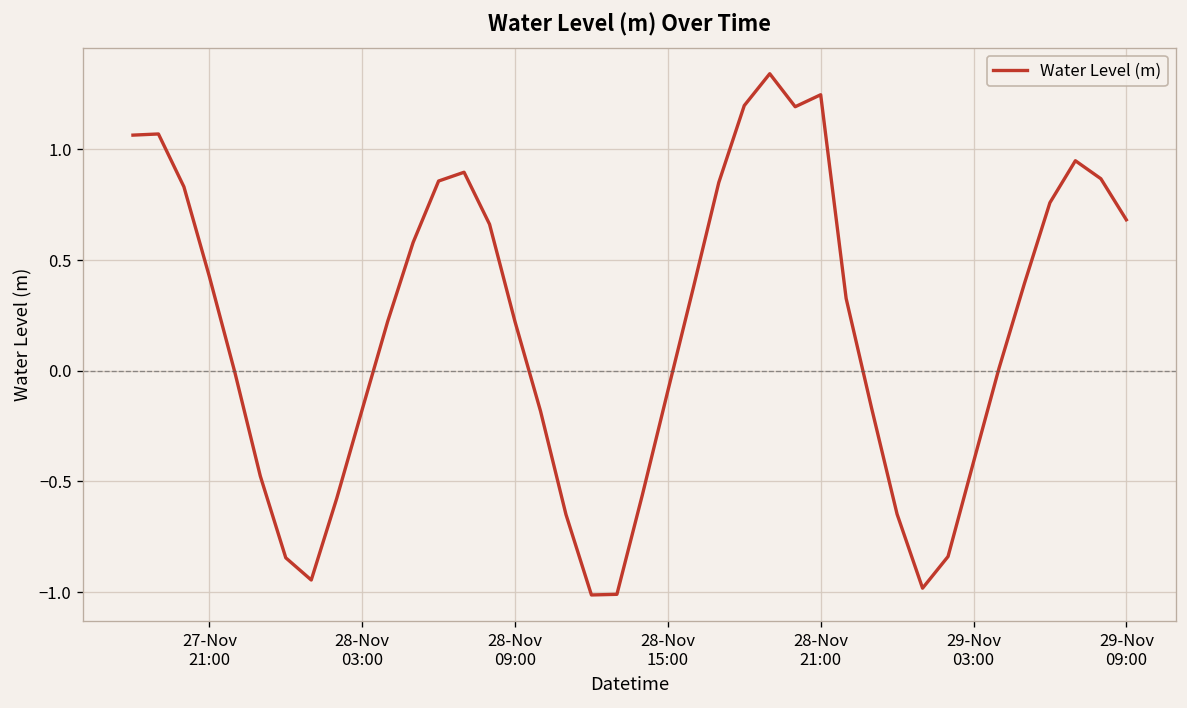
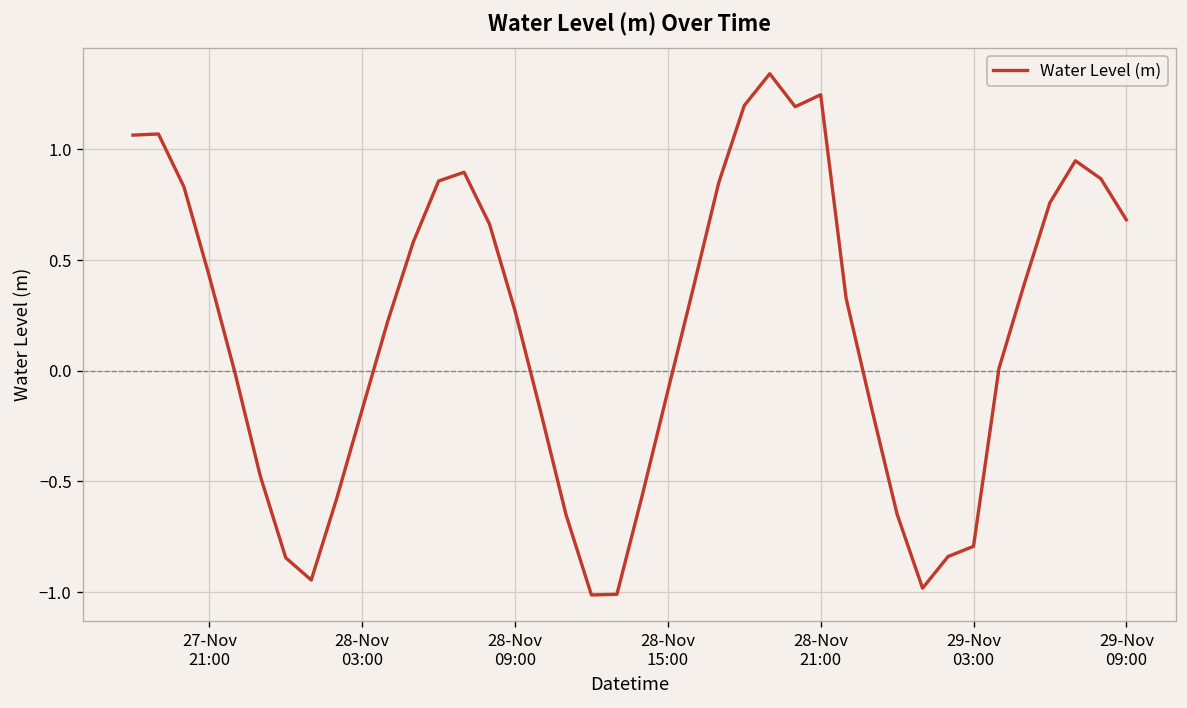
  {
    "27-Nov 21:00": 0.43,
    "28-Nov 03:00": -0.18,
-   "28-Nov 09:00": 0.22,
+   "28-Nov 09:00": 0.27,
    "28-Nov 15:00": -0.09,
    "28-Nov 21:00": 1.25,
-   "29-Nov 03:00": -0.41,
+   "29-Nov 03:00": -0.79,
    "29-Nov 09:00": 0.68
  }
